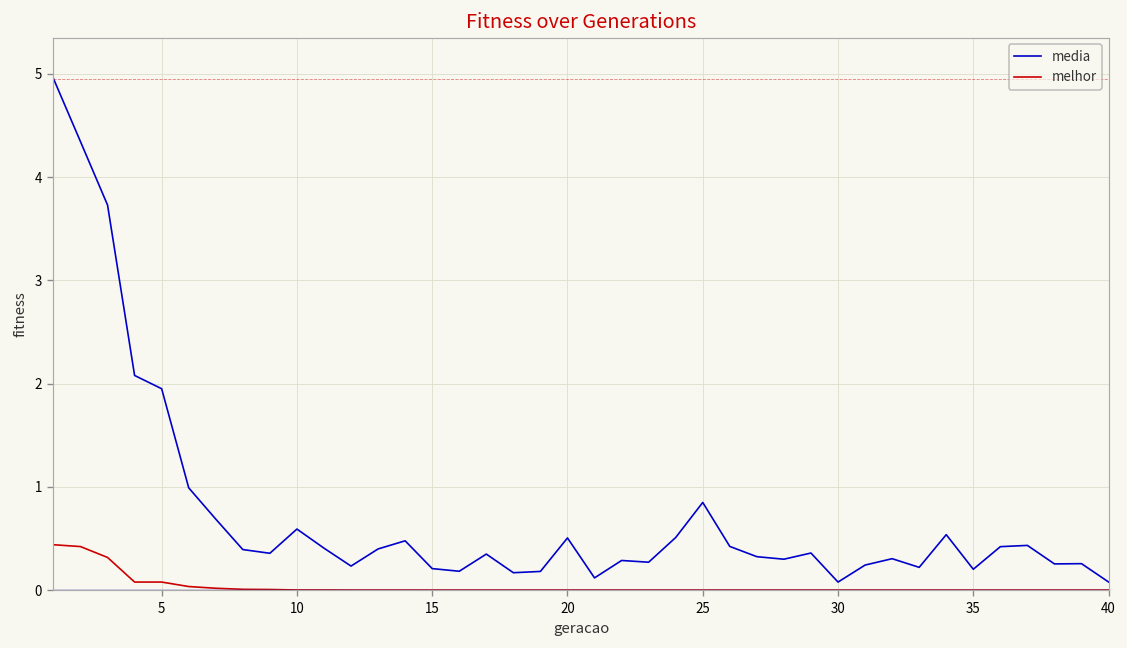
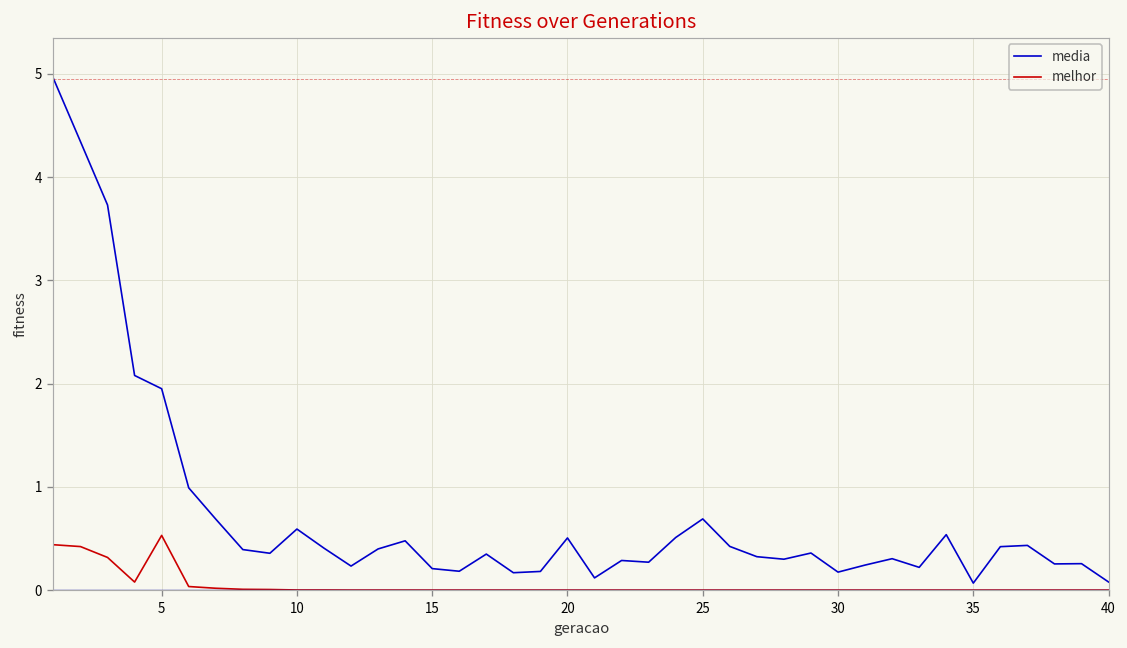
  {
    "media": {
      "5": 2.0,
      "10": 0.6,
      "15": 0.2,
      "20": 0.5,
-     "25": 0.8,
-     "30": 0.1,
-     "35": 0.2,
+     "25": 0.7,
+     "30": 0.2,
+     "35": 0.1,
      "40": 0.1
    },
    "melhor": {
-     "5": 0.1,
+     "5": 0.5,
      "10": 0.0,
      "15": 0.0,
      "20": 0.0,
      "25": 0.0,
      "30": 0.0,
      "35": 0.0,
      "40": 0.0
    }
  }
